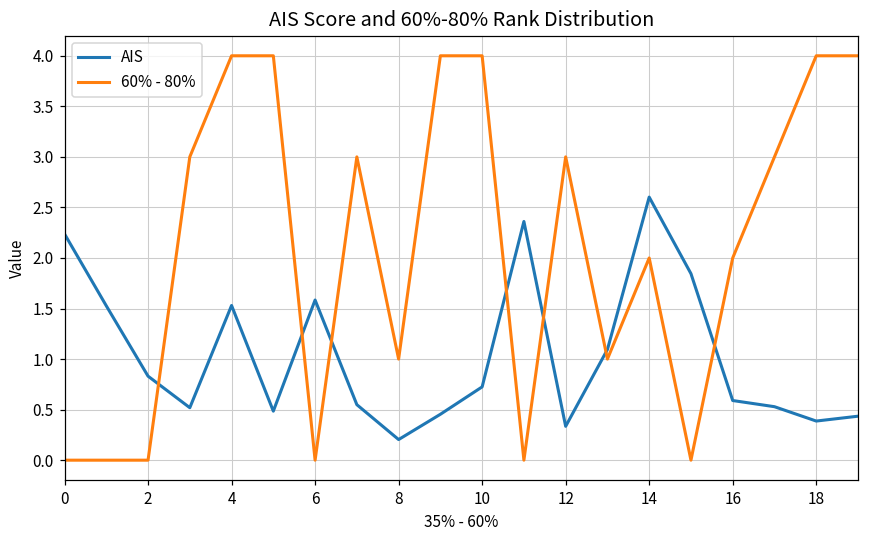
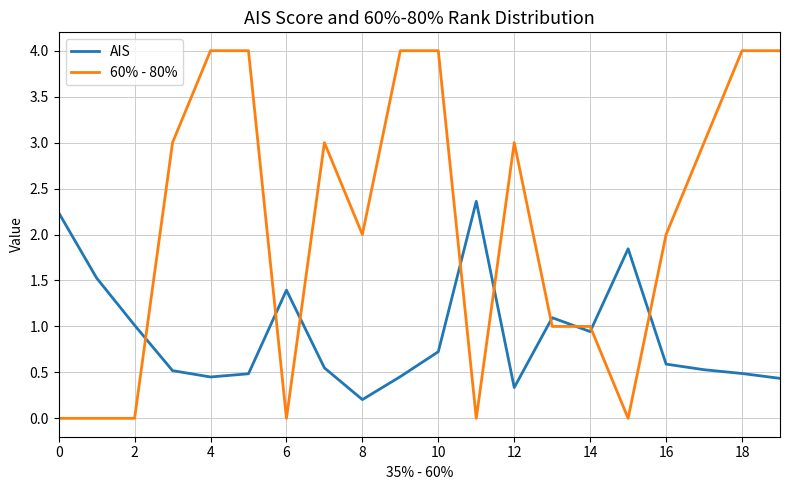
  {
    "AIS": {
      "0": 2.2,
-     "2": 0.8,
-     "4": 1.5,
-     "6": 1.6,
+     "2": 1.0,
+     "4": 0.5,
+     "6": 1.4,
      "8": 0.2,
      "10": 0.7,
      "12": 0.3,
-     "14": 2.6,
+     "14": 0.9,
      "16": 0.6,
-     "18": 0.4
+     "18": 0.5
    },
    "60% - 80%": {
      "0": 0,
      "2": 0,
      "4": 4,
      "6": 0,
-     "8": 1,
+     "8": 2,
      "10": 4,
      "12": 3,
-     "14": 2,
+     "14": 1,
      "16": 2,
      "18": 4
    }
  }
